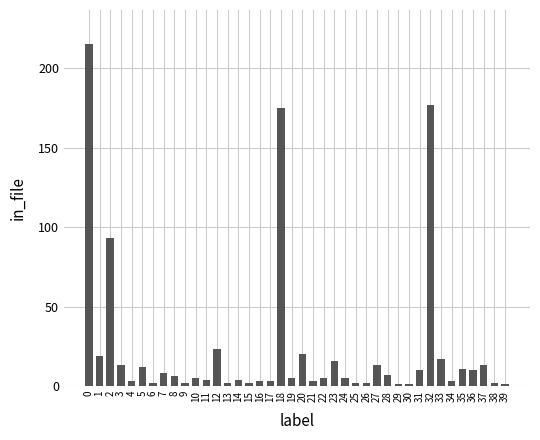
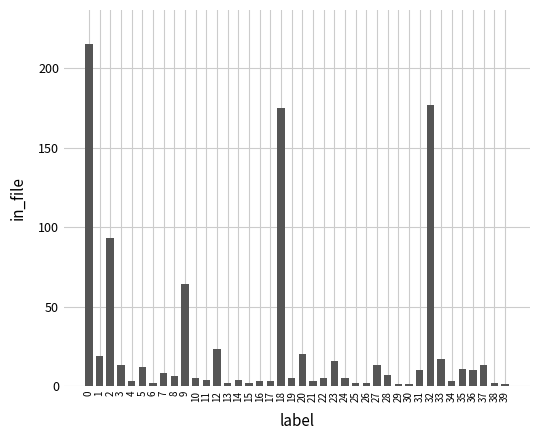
  {
    "0": 215,
    "1": 19,
    "2": 93,
    "3": 13,
    "4": 3,
    "5": 12,
    "6": 2,
    "7": 8,
    "8": 6,
-   "9": 2,
+   "9": 64,
    "10": 5,
    "11": 4,
    "12": 23,
    "13": 2,
    "14": 4,
    "15": 2,
    "16": 3,
    "17": 3,
    "18": 175,
    "19": 5,
    "20": 20,
    "21": 3,
    "22": 5,
    "23": 16,
    "24": 5,
    "25": 2,
    "26": 2,
    "27": 13,
    "28": 7,
    "31": 10,
    "32": 177,
    "33": 17,
    "34": 3,
    "35": 11,
    "36": 10,
    "37": 13,
    "38": 2
  }
